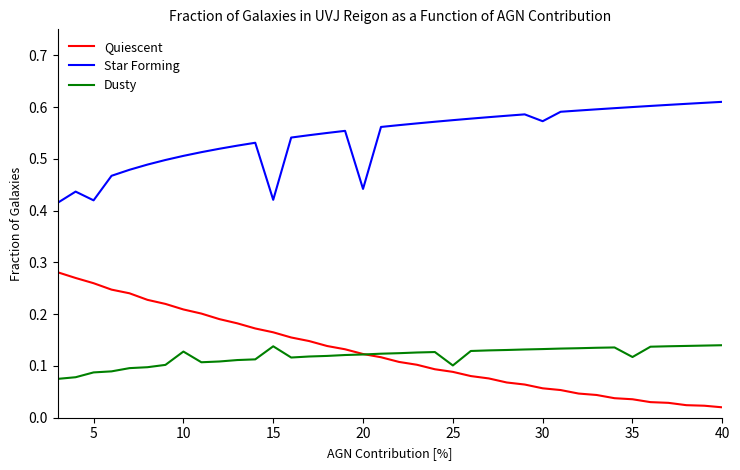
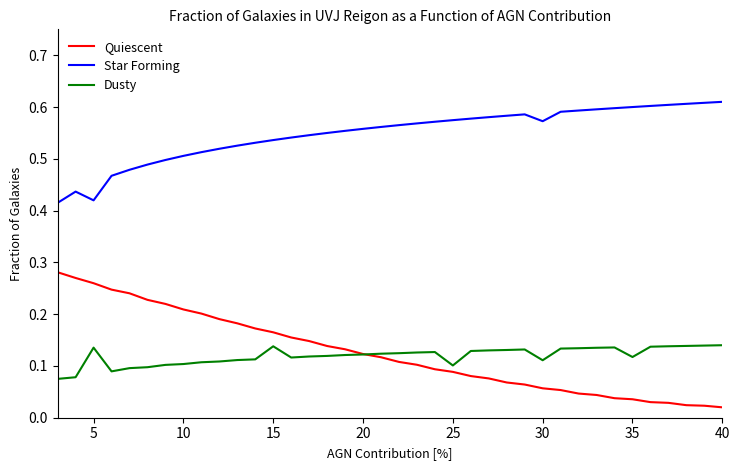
  {
    "Quiescent": {
      "5": 0.26,
      "10": 0.21,
      "15": 0.16,
      "25": 0.09,
      "30": 0.06,
      "35": 0.04,
      "40": 0.02
    },
    "Star Forming": {
      "5": 0.42,
      "10": 0.51,
-     "15": 0.42,
-     "20": 0.44,
+     "15": 0.54,
+     "20": 0.56,
      "25": 0.57,
      "30": 0.57,
      "35": 0.60,
      "40": 0.61
    },
    "Dusty": {
-     "5": 0.09,
-     "10": 0.13,
+     "5": 0.14,
+     "10": 0.10,
      "15": 0.14,
      "25": 0.10,
-     "30": 0.13,
+     "30": 0.11,
      "35": 0.12,
      "40": 0.14
    }
  }
